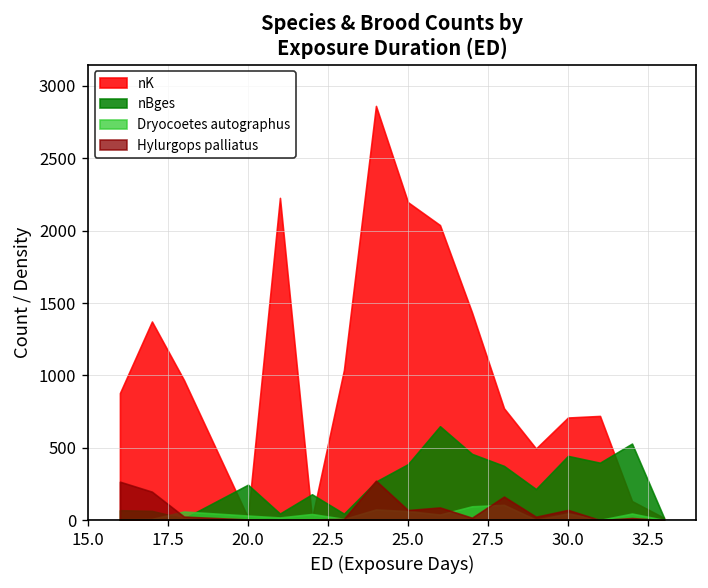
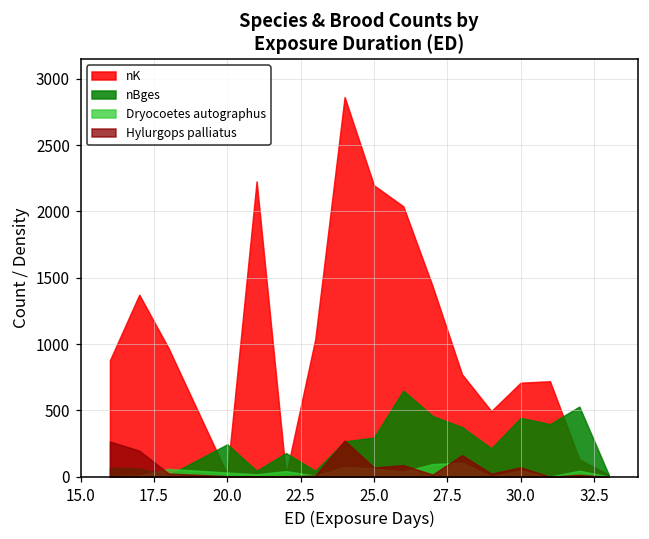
  {
    "nK": {
      "25.0": 2200,
      "30.0": 710
    },
    "nBges": {
      "20.0": 250,
-     "25.0": 390,
+     "25.0": 300,
      "30.0": 440
    },
    "Dryocoetes autographus": {
      "30.0": 50
    },
    "Hylurgops palliatus": {
      "30.0": 70
    }
  }
